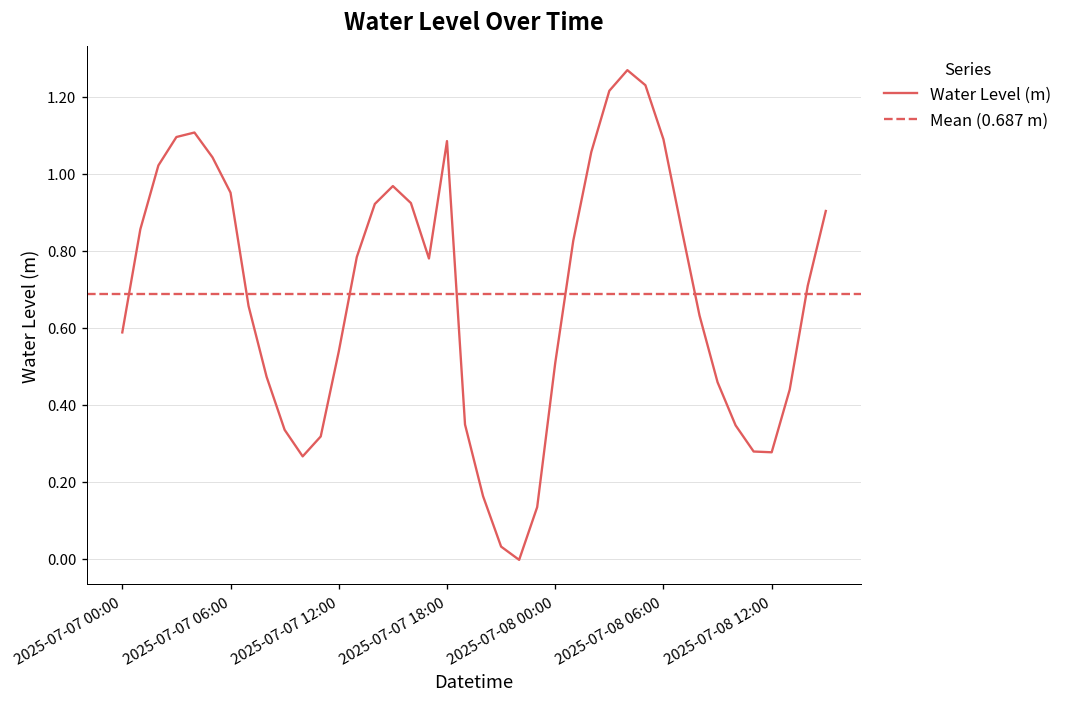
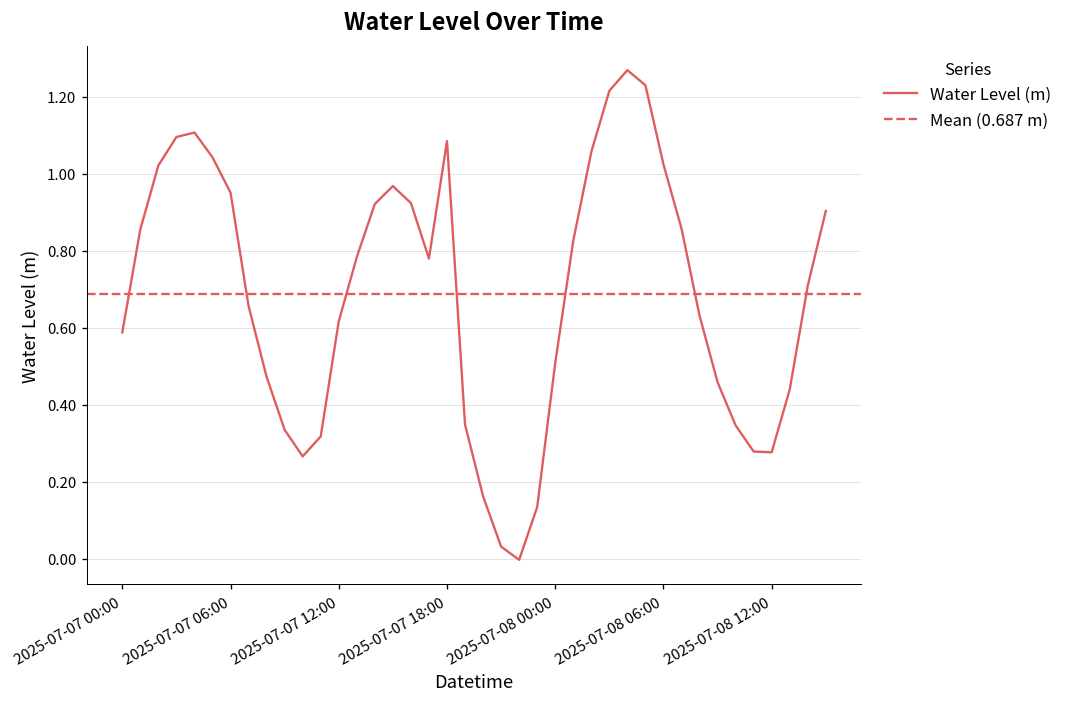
  {
    "2025-07-07 00:00": 0.59,
    "2025-07-07 06:00": 0.95,
-   "2025-07-07 12:00": 0.54,
+   "2025-07-07 12:00": 0.62,
    "2025-07-07 18:00": 1.08,
    "2025-07-08 00:00": 0.51,
-   "2025-07-08 06:00": 1.09,
+   "2025-07-08 06:00": 1.02,
    "2025-07-08 12:00": 0.28
  }
